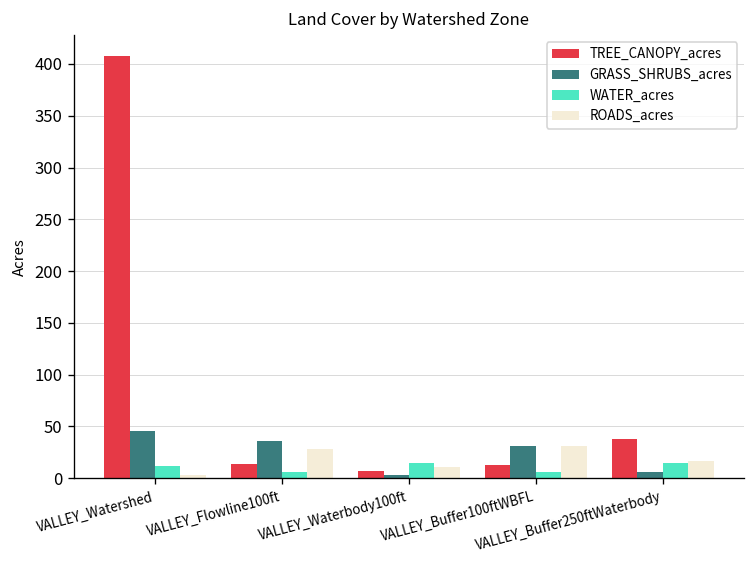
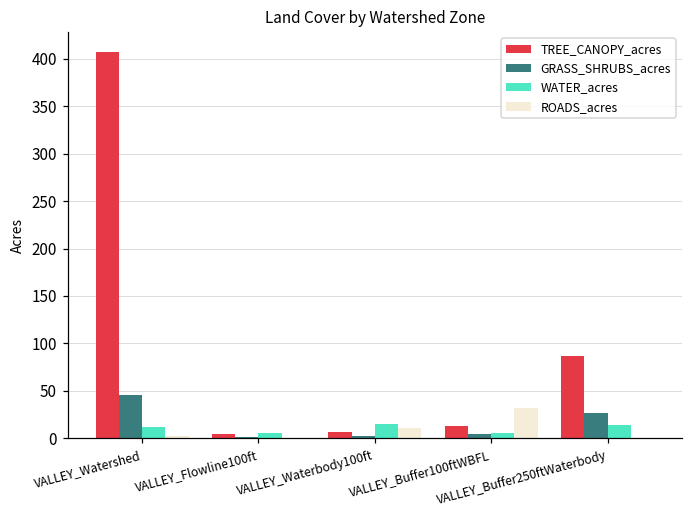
  {
    "TREE_CANOPY_acres": {
      "VALLEY_Watershed": 410,
-     "VALLEY_Flowline100ft": 10,
+     "VALLEY_Flowline100ft": 0,
      "VALLEY_Waterbody100ft": 10,
      "VALLEY_Buffer100ftWBFL": 10,
-     "VALLEY_Buffer250ftWaterbody": 40
+     "VALLEY_Buffer250ftWaterbody": 90
    },
    "GRASS_SHRUBS_acres": {
      "VALLEY_Watershed": 50,
-     "VALLEY_Flowline100ft": 40,
+     "VALLEY_Flowline100ft": 0,
      "VALLEY_Waterbody100ft": 0,
-     "VALLEY_Buffer100ftWBFL": 30,
-     "VALLEY_Buffer250ftWaterbody": 10
+     "VALLEY_Buffer100ftWBFL": 0,
+     "VALLEY_Buffer250ftWaterbody": 30
    },
    "WATER_acres": {
      "VALLEY_Watershed": 10,
      "VALLEY_Flowline100ft": 10,
      "VALLEY_Waterbody100ft": 10,
      "VALLEY_Buffer100ftWBFL": 10,
      "VALLEY_Buffer250ftWaterbody": 10
    },
    "ROADS_acres": {
-     "VALLEY_Flowline100ft": 30,
+     "VALLEY_Flowline100ft": 0,
      "VALLEY_Waterbody100ft": 10,
      "VALLEY_Buffer100ftWBFL": 30,
-     "VALLEY_Buffer250ftWaterbody": 20
+     "VALLEY_Buffer250ftWaterbody": 0
    }
  }
